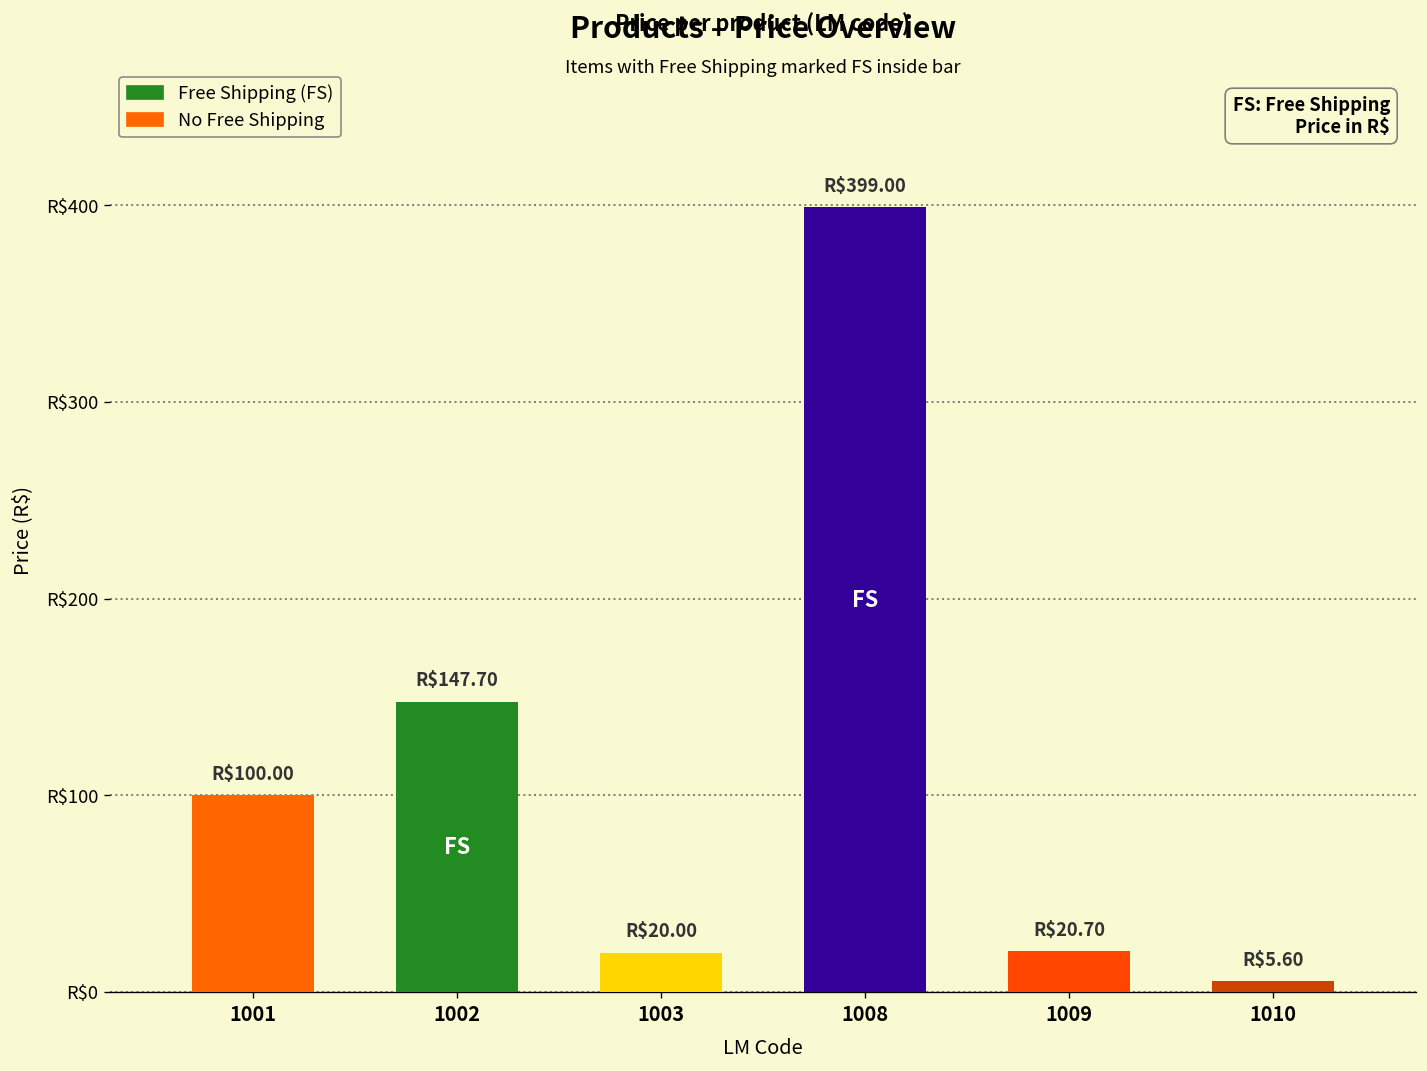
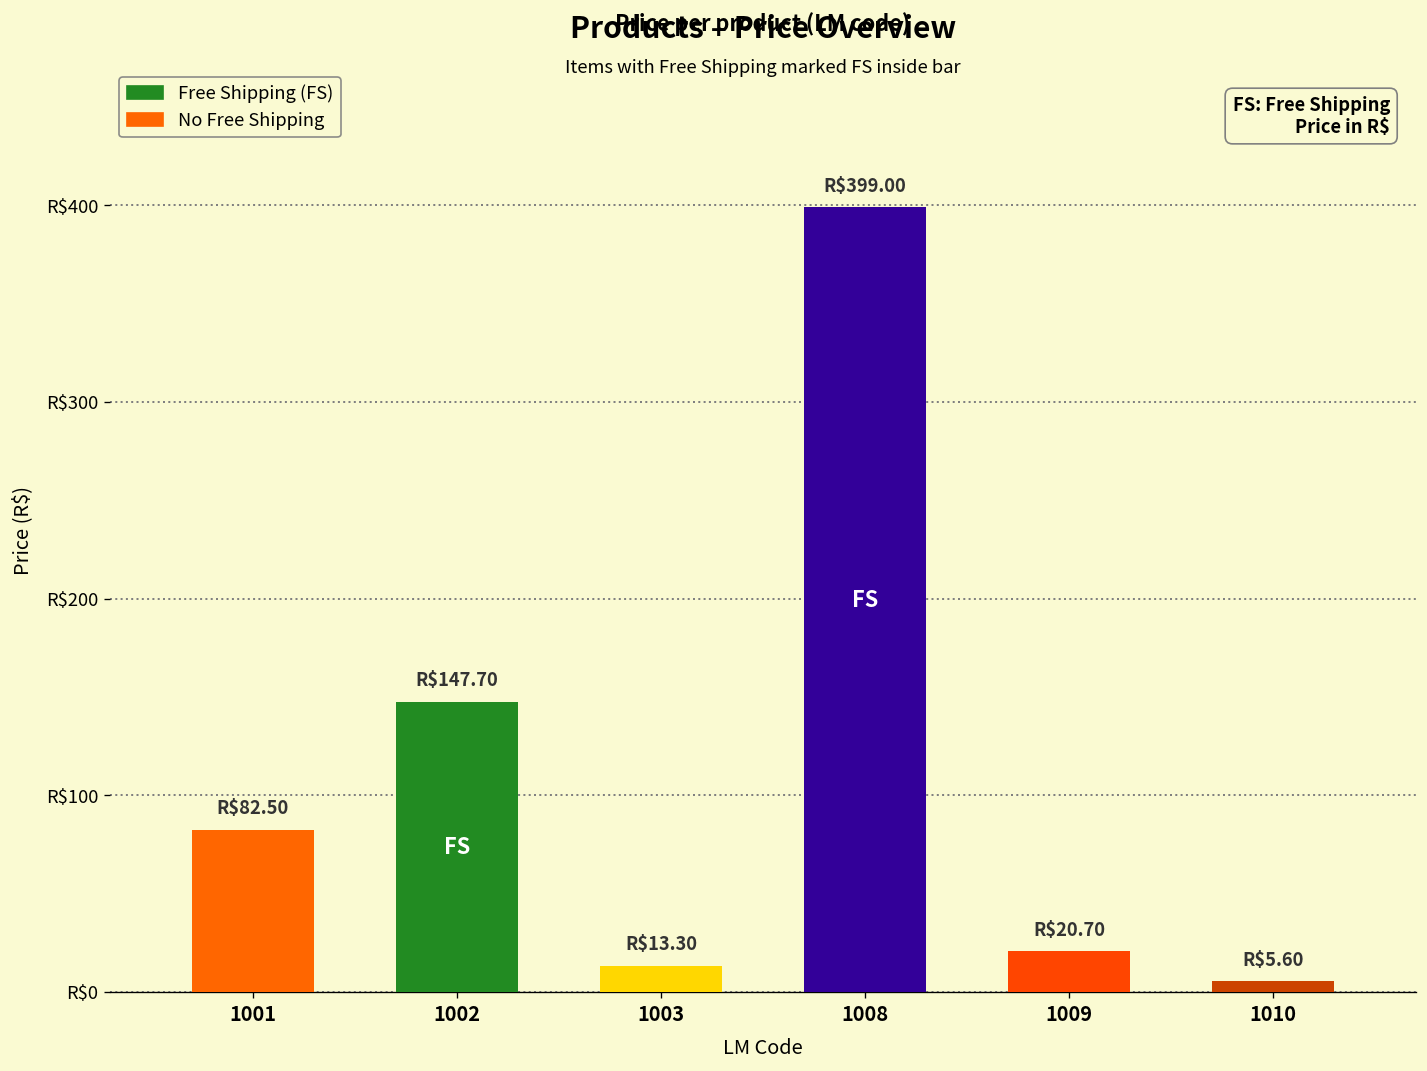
  {
-   "1001": "$100.00",
+   "1001": "$82.50",
    "1002": "$147.70",
-   "1003": "$20.00",
+   "1003": "$13.30",
    "1008": "$399.00",
    "1009": "$20.70",
    "1010": "$5.60"
  }
